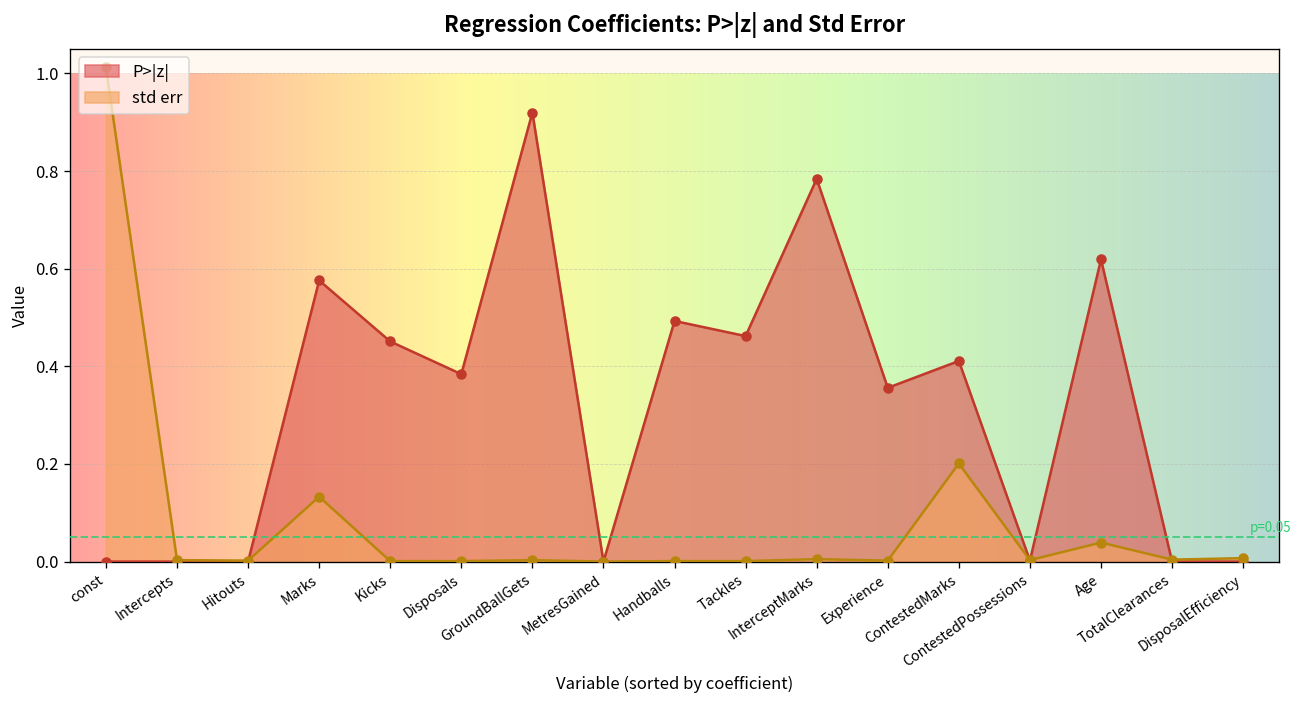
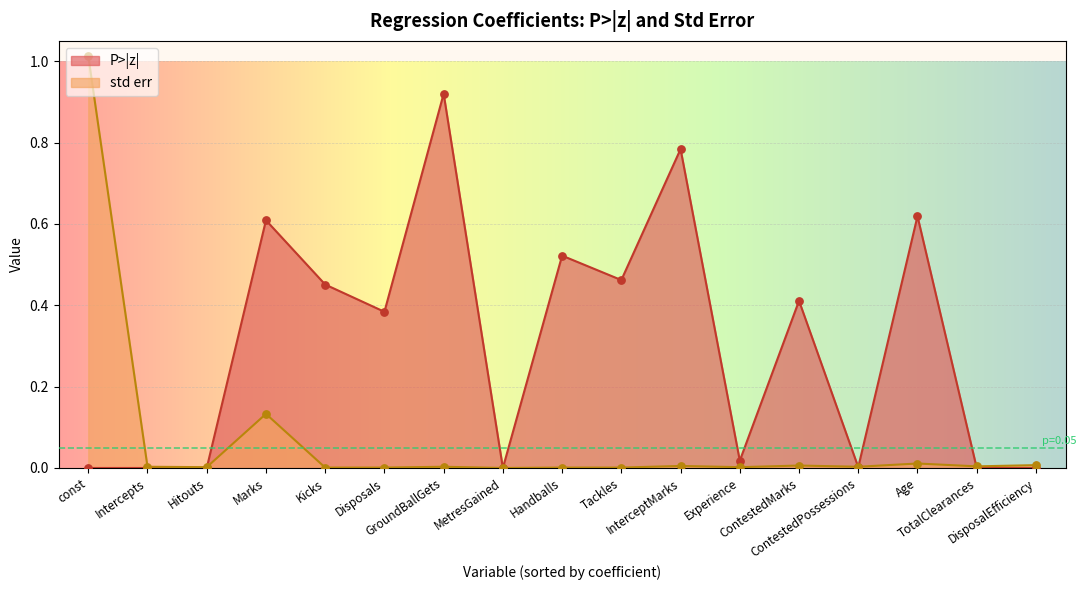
  {
    "P>|z|": {
      "const": 0.00,
-     "Marks": 0.58,
+     "Marks": 0.61,
      "Kicks": 0.45,
      "Disposals": 0.38,
      "GroundBallGets": 0.92,
-     "Handballs": 0.49,
+     "Handballs": 0.52,
      "Tackles": 0.46,
      "InterceptMarks": 0.78,
-     "Experience": 0.36,
+     "Experience": 0.02,
      "ContestedMarks": 0.41,
      "Age": 0.62,
      "DisposalEfficiency": 0.00
    },
    "std err": {
      "Marks": 0.13,
      "Kicks": 0.00,
      "Disposals": 0.00,
      "GroundBallGets": 0.00,
      "Handballs": 0.00,
      "Tackles": 0.00,
      "InterceptMarks": 0.01,
      "Experience": 0.00,
-     "ContestedMarks": 0.20,
-     "Age": 0.04
+     "ContestedMarks": 0.01,
+     "Age": 0.01
    }
  }
